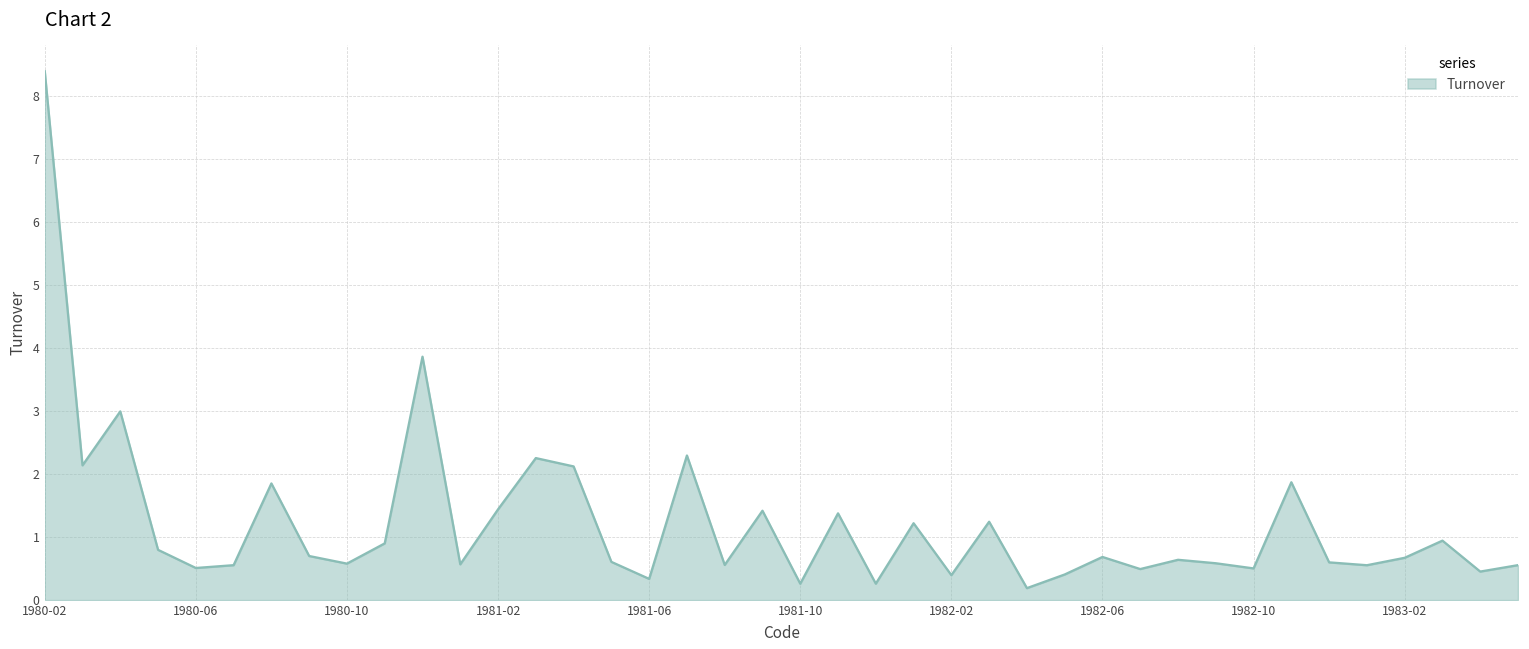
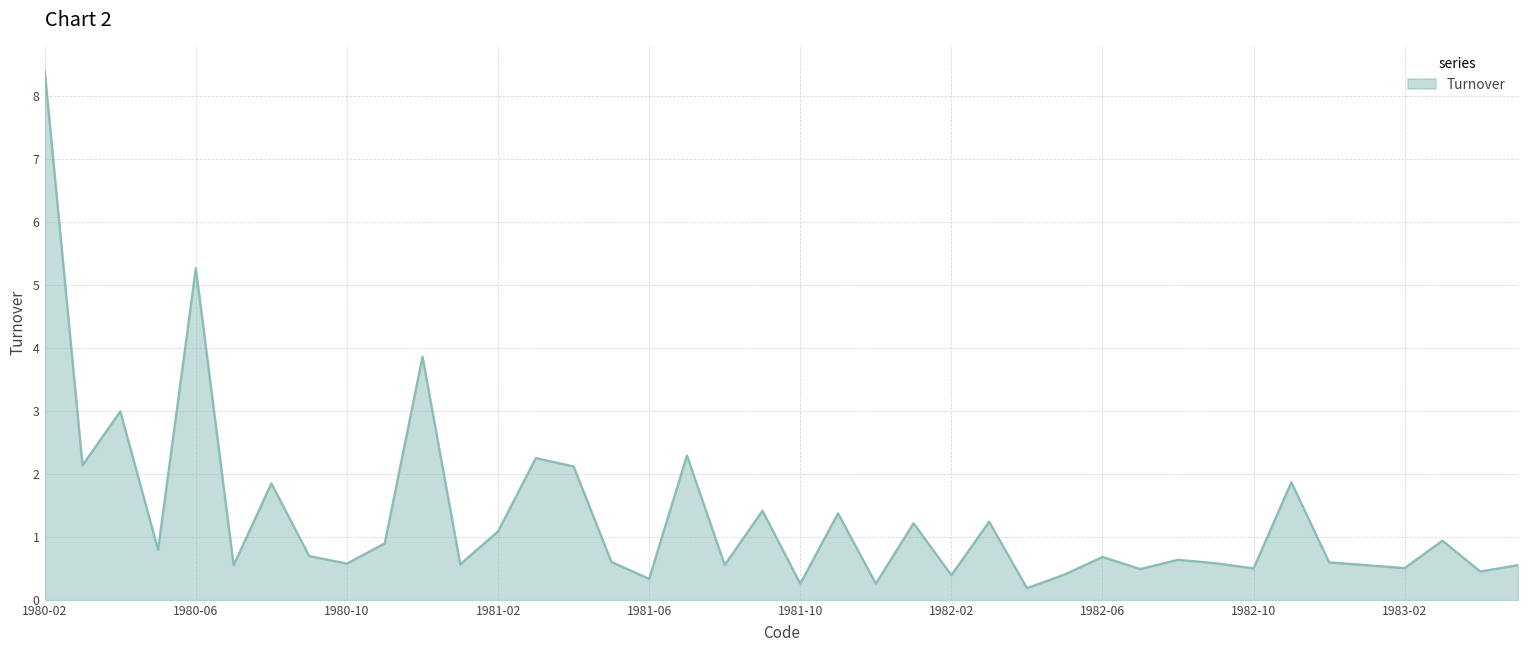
  {
    "1980-02": 8.4,
-   "1980-06": 0.5,
+   "1980-06": 5.3,
    "1980-10": 0.6,
-   "1981-02": 1.4,
+   "1981-02": 1.1,
    "1981-06": 0.3,
    "1981-10": 0.3,
    "1982-02": 0.4,
    "1982-06": 0.7,
    "1982-10": 0.5,
-   "1983-02": 0.7
+   "1983-02": 0.5
  }
